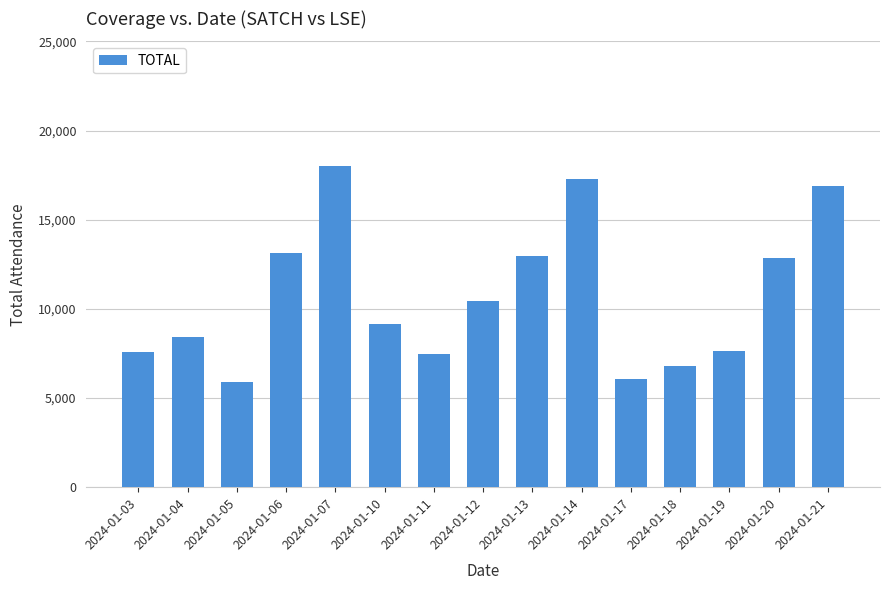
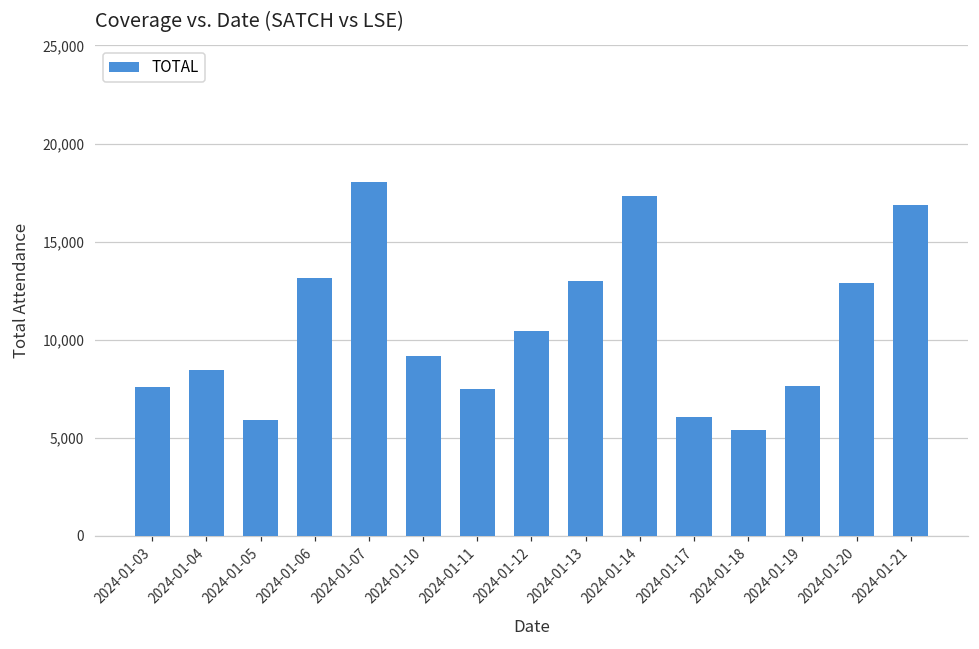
  {
    "2024-01-03": "7,600",
    "2024-01-04": "8,400",
    "2024-01-05": "5,900",
    "2024-01-06": "13,100",
    "2024-01-07": "18,000",
    "2024-01-10": "9,200",
    "2024-01-11": "7,500",
    "2024-01-12": "10,500",
    "2024-01-13": "13,000",
    "2024-01-14": "17,300",
    "2024-01-17": "6,000",
-   "2024-01-18": "6,800",
+   "2024-01-18": "5,400",
    "2024-01-19": "7,600",
    "2024-01-20": "12,900",
    "2024-01-21": "16,900"
  }
